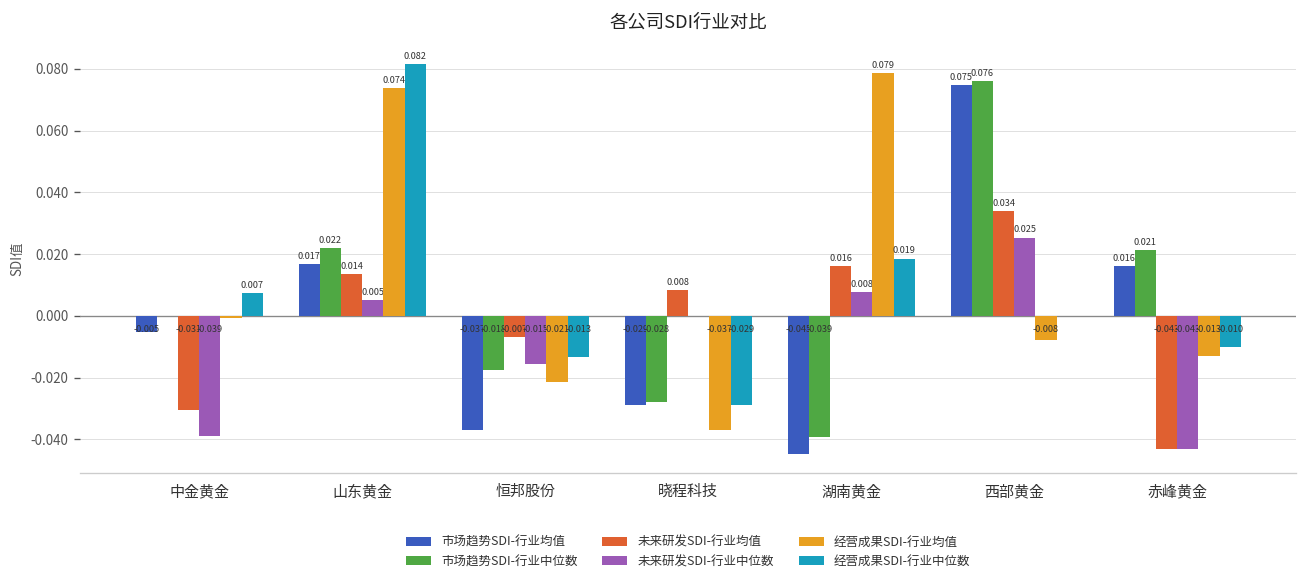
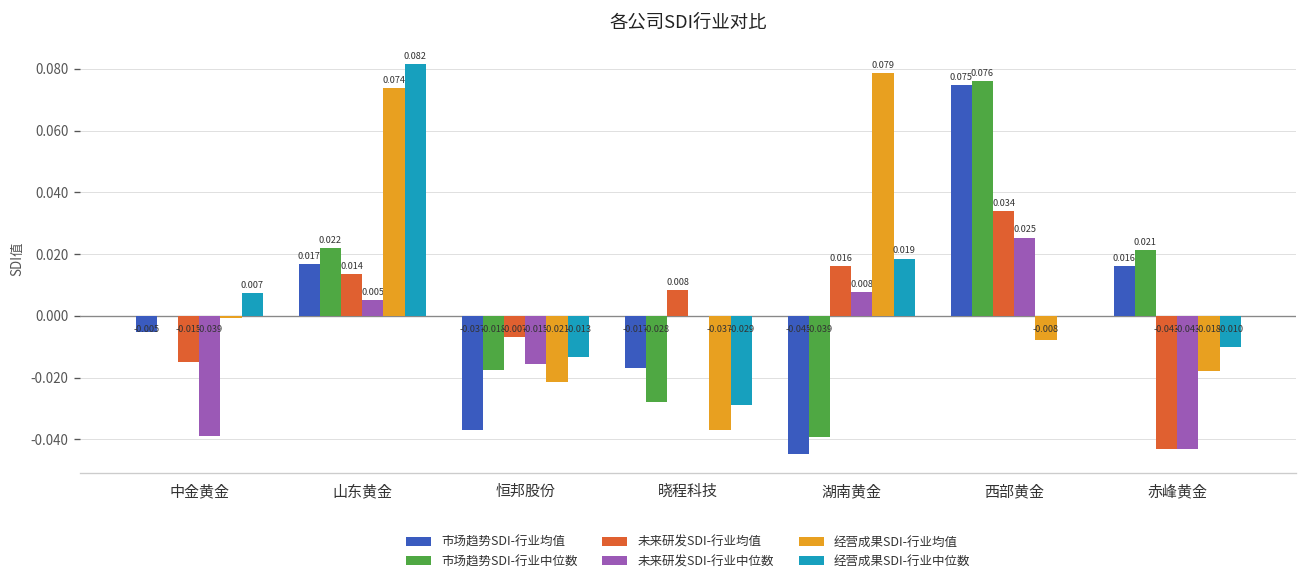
  {
    "市场趋势SDI-行业均值": {
      "中金黄金": -0.005,
      "山东黄金": 0.017,
-     "晓程科技": -0.029,
+     "晓程科技": -0.017,
      "西部黄金": 0.075,
      "赤峰黄金": 0.016
    },
    "市场趋势SDI-行业中位数": {
      "山东黄金": 0.022,
      "西部黄金": 0.076,
      "赤峰黄金": 0.021
    },
    "未来研发SDI-行业均值": {
-     "中金黄金": -0.031,
+     "中金黄金": -0.015,
      "山东黄金": 0.014,
      "晓程科技": 0.008,
      "湖南黄金": 0.016,
      "西部黄金": 0.034
    },
    "未来研发SDI-行业中位数": {
      "山东黄金": 0.005,
      "湖南黄金": 0.008,
      "西部黄金": 0.025
    },
    "经营成果SDI-行业均值": {
      "山东黄金": 0.074,
      "湖南黄金": 0.079,
      "西部黄金": -0.008,
-     "赤峰黄金": -0.013
+     "赤峰黄金": -0.018
    },
    "经营成果SDI-行业中位数": {
      "中金黄金": 0.007,
      "山东黄金": 0.082,
      "湖南黄金": 0.019
    }
  }
